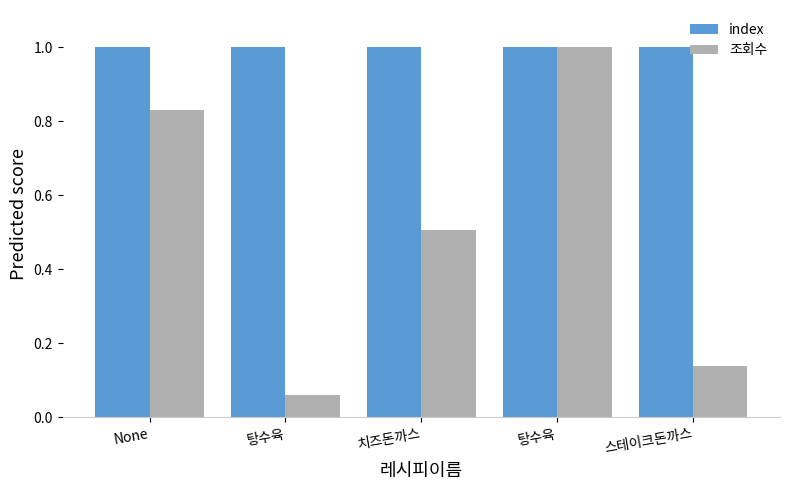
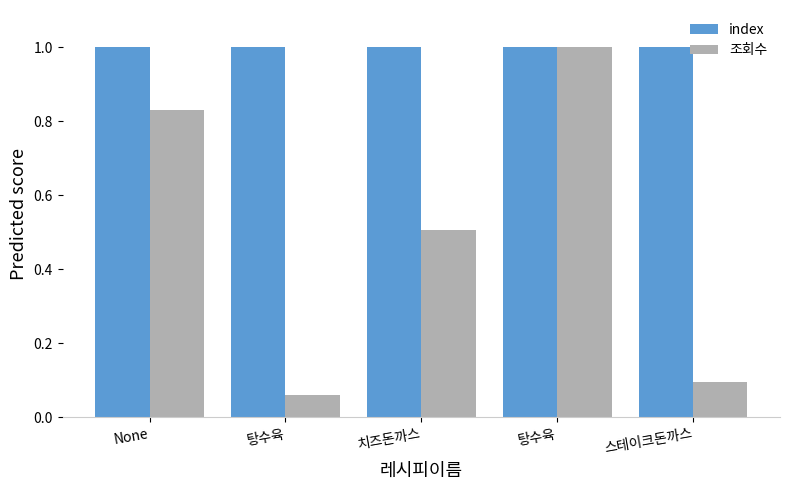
  {
    "index": {
      "None": 1.00,
      "치즈돈까스": 1.00,
      "스테이크돈까스": 1.00
    },
    "조회수": {
      "None": 0.83,
      "치즈돈까스": 0.51,
-     "스테이크돈까스": 0.14
+     "스테이크돈까스": 0.10
    }
  }
